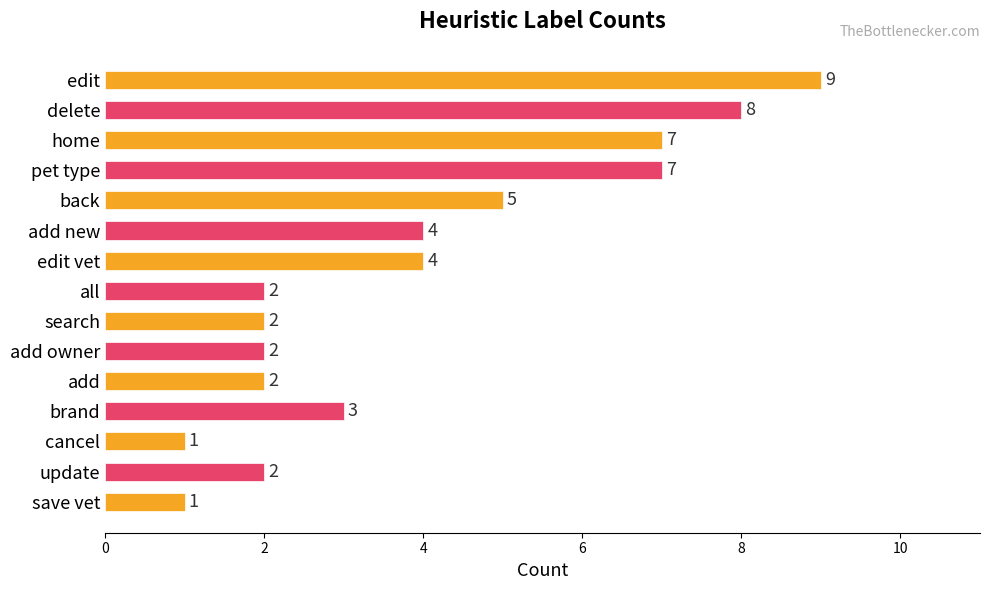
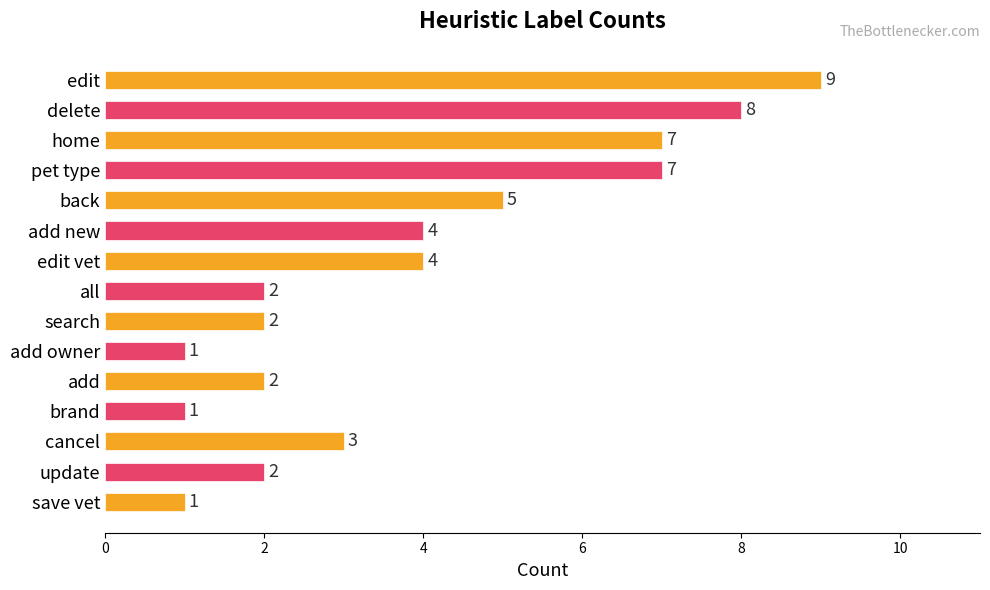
  {
    "edit": 9,
    "delete": 8,
    "home": 7,
    "pet type": 7,
    "back": 5,
    "add new": 4,
    "edit vet": 4,
    "all": 2,
    "search": 2,
-   "add owner": 2,
+   "add owner": 1,
    "add": 2,
-   "brand": 3,
-   "cancel": 1,
+   "brand": 1,
+   "cancel": 3,
    "update": 2,
    "save vet": 1
  }
